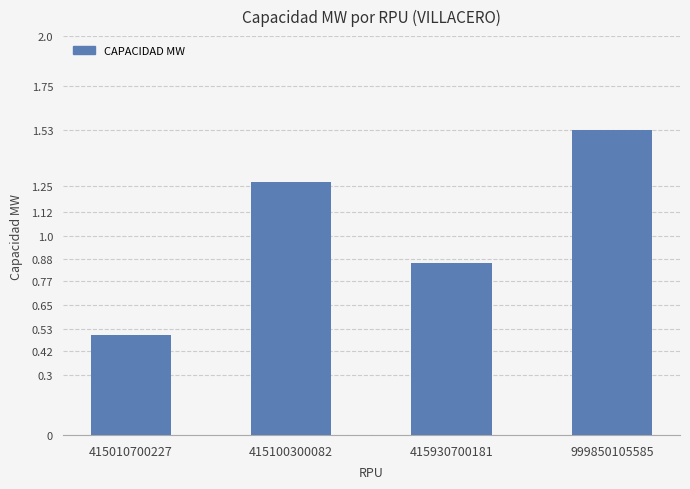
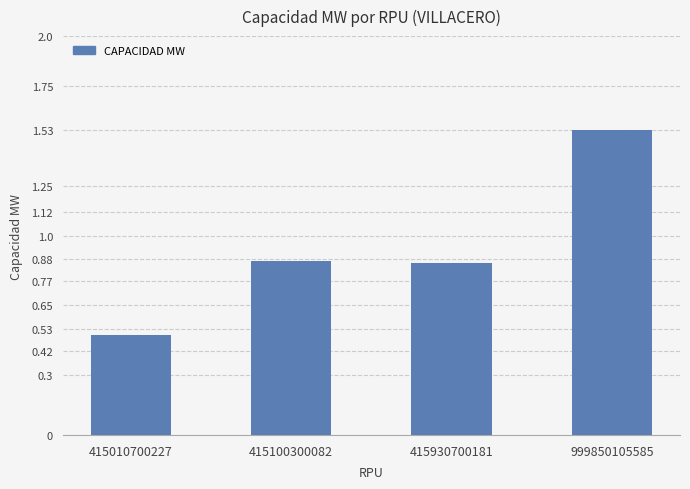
  {
    "415010700227": 0.50,
-   "415100300082": 1.27,
+   "415100300082": 0.87,
    "415930700181": 0.86,
    "999850105585": 1.53
  }
